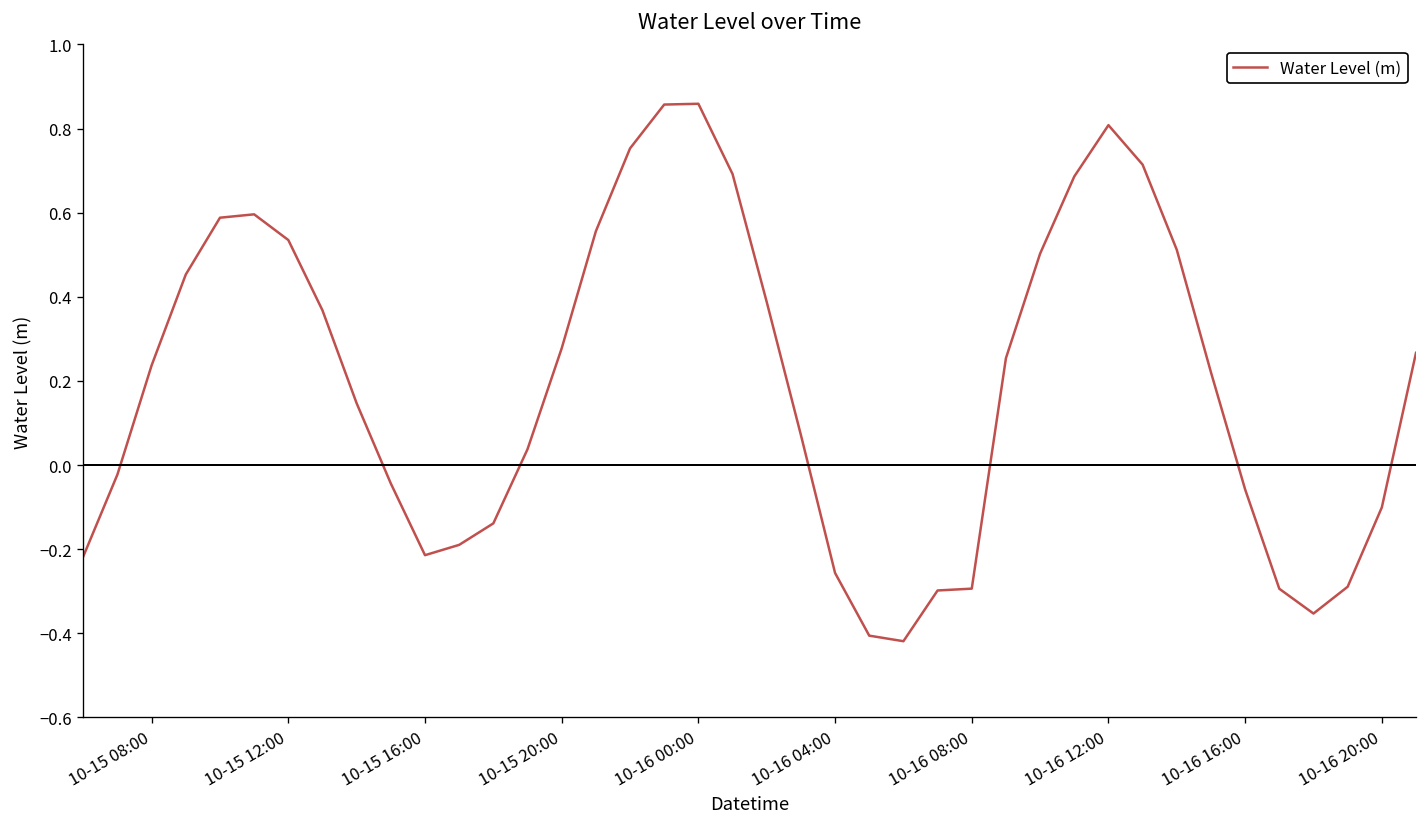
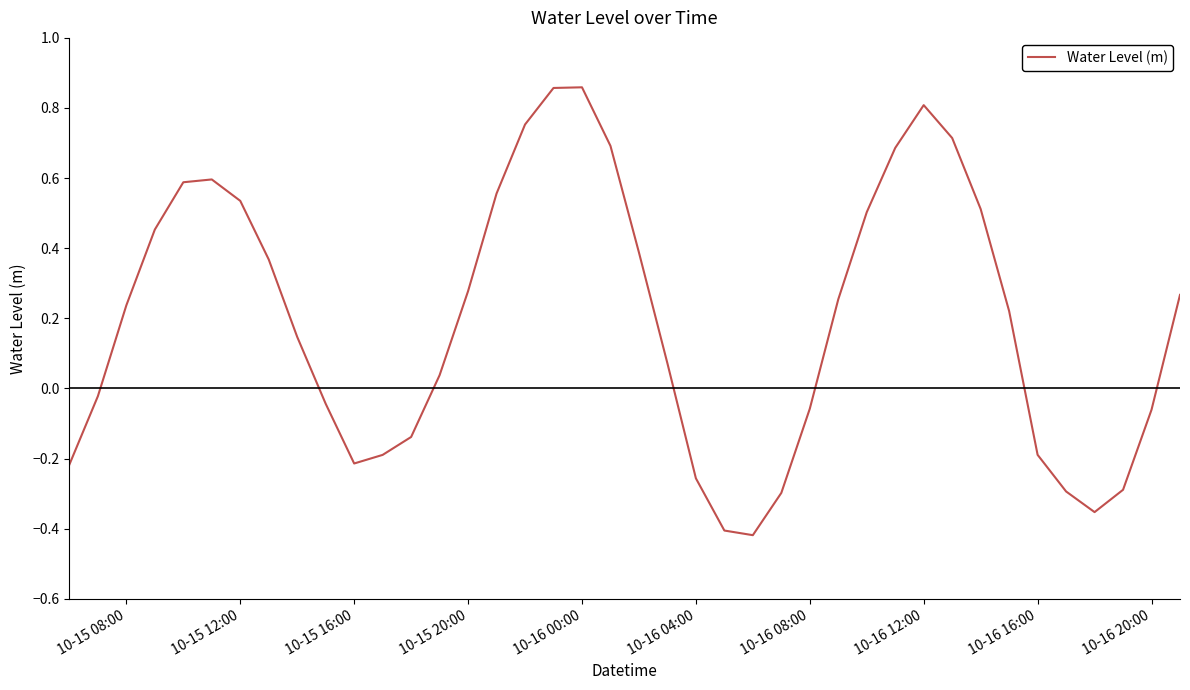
  {
    "10-15 08:00": 0.24,
    "10-15 12:00": 0.54,
    "10-15 16:00": -0.21,
    "10-15 20:00": 0.28,
    "10-16 00:00": 0.86,
    "10-16 04:00": -0.26,
-   "10-16 08:00": -0.29,
+   "10-16 08:00": -0.06,
    "10-16 12:00": 0.81,
-   "10-16 16:00": -0.06,
-   "10-16 20:00": -0.10
+   "10-16 16:00": -0.19,
+   "10-16 20:00": -0.06
  }
